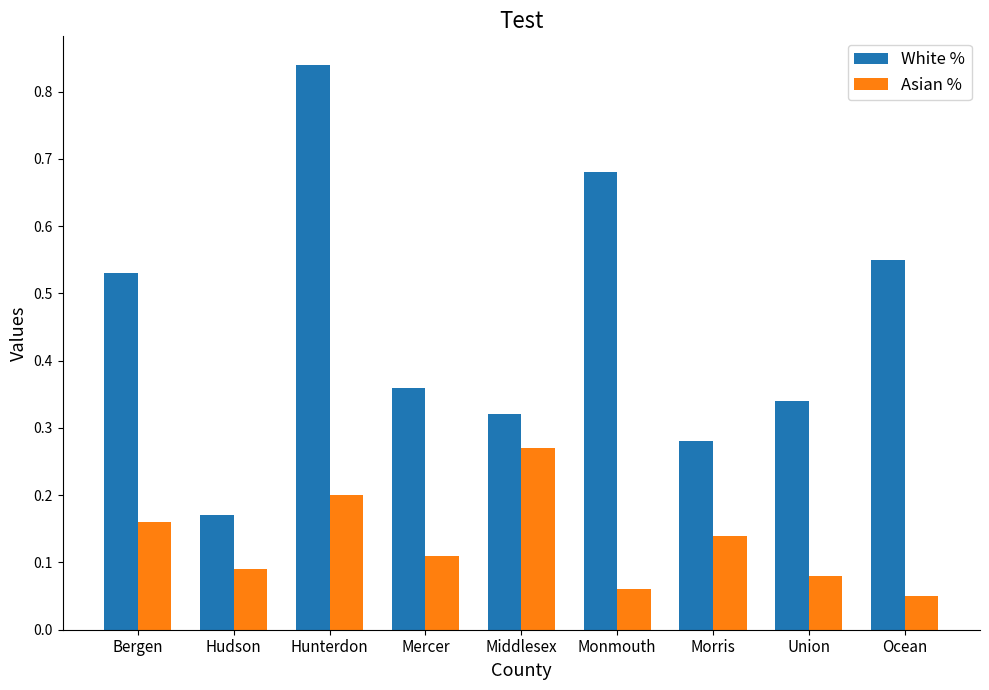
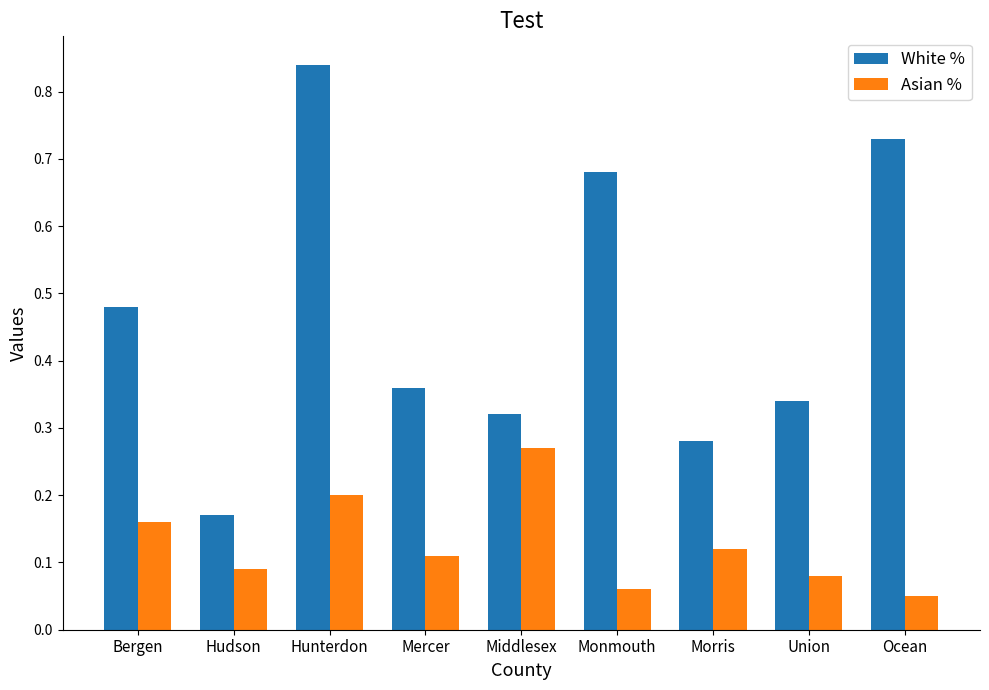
  {
    "White %": {
-     "Bergen": 0.53,
+     "Bergen": 0.48,
      "Hudson": 0.17,
      "Hunterdon": 0.84,
      "Mercer": 0.36,
      "Middlesex": 0.32,
      "Monmouth": 0.68,
      "Morris": 0.28,
      "Union": 0.34,
-     "Ocean": 0.55
+     "Ocean": 0.73
    },
    "Asian %": {
      "Bergen": 0.16,
      "Hudson": 0.09,
      "Hunterdon": 0.20,
      "Mercer": 0.11,
      "Middlesex": 0.27,
      "Monmouth": 0.06,
-     "Morris": 0.14,
+     "Morris": 0.12,
      "Union": 0.08,
      "Ocean": 0.05
    }
  }
